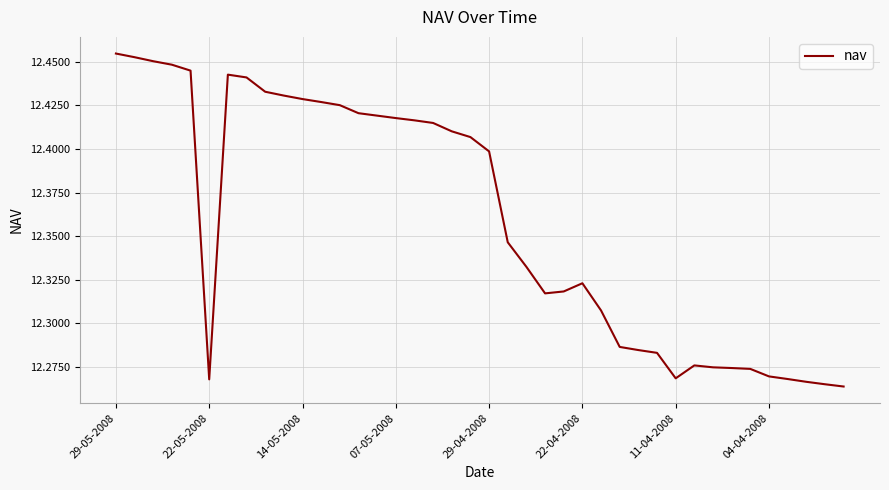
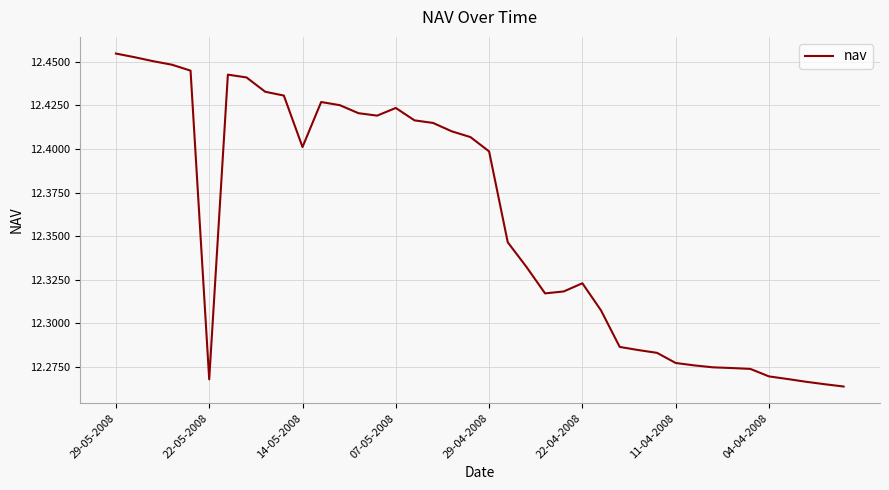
  {
    "29-05-2008": 12.455,
    "22-05-2008": 12.268,
-   "14-05-2008": 12.429,
-   "07-05-2008": 12.418,
+   "14-05-2008": 12.401,
+   "07-05-2008": 12.424,
    "29-04-2008": 12.399,
    "22-04-2008": 12.323,
-   "11-04-2008": 12.269,
+   "11-04-2008": 12.277,
    "04-04-2008": 12.270
  }
